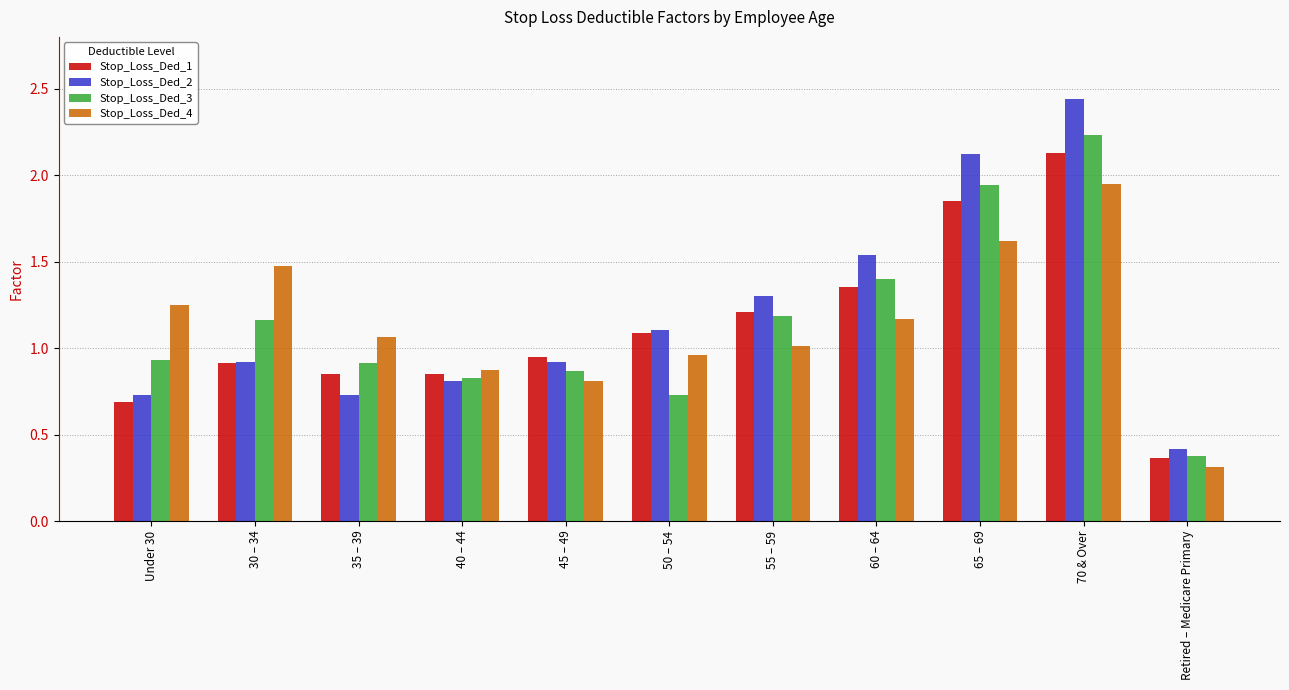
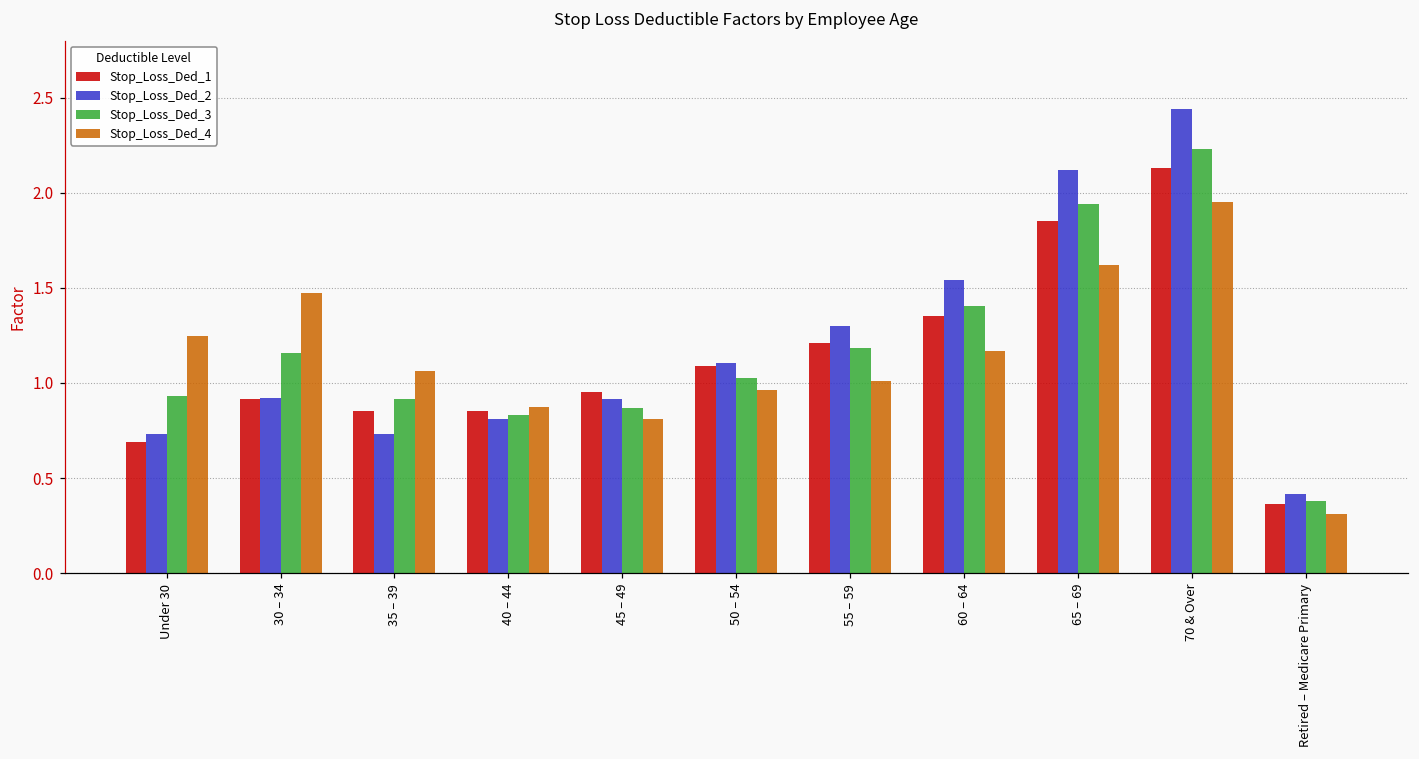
  {
    "Stop_Loss_Ded_1": {
      "Under 30": 0.69,
      "30 – 34": 0.91,
      "35 – 39": 0.85,
      "40 – 44": 0.85,
      "45 – 49": 0.95,
      "50 – 54": 1.09,
      "55 – 59": 1.21,
      "60 – 64": 1.35,
      "65 – 69": 1.85,
      "70 & Over": 2.13,
      "Retired – Medicare Primary": 0.37
    },
    "Stop_Loss_Ded_2": {
      "Under 30": 0.73,
      "30 – 34": 0.92,
      "35 – 39": 0.73,
      "40 – 44": 0.81,
      "45 – 49": 0.92,
      "50 – 54": 1.11,
      "55 – 59": 1.30,
      "60 – 64": 1.54,
      "65 – 69": 2.12,
      "70 & Over": 2.44,
      "Retired – Medicare Primary": 0.42
    },
    "Stop_Loss_Ded_3": {
      "Under 30": 0.93,
      "30 – 34": 1.16,
      "35 – 39": 0.92,
      "40 – 44": 0.83,
      "45 – 49": 0.87,
-     "50 – 54": 0.73,
+     "50 – 54": 1.03,
      "55 – 59": 1.18,
      "60 – 64": 1.40,
      "65 – 69": 1.94,
      "70 & Over": 2.23,
      "Retired – Medicare Primary": 0.38
    },
    "Stop_Loss_Ded_4": {
      "Under 30": 1.25,
      "30 – 34": 1.47,
      "35 – 39": 1.07,
      "40 – 44": 0.87,
      "45 – 49": 0.81,
      "50 – 54": 0.96,
      "55 – 59": 1.01,
      "60 – 64": 1.17,
      "65 – 69": 1.62,
      "70 & Over": 1.95,
      "Retired – Medicare Primary": 0.31
    }
  }
